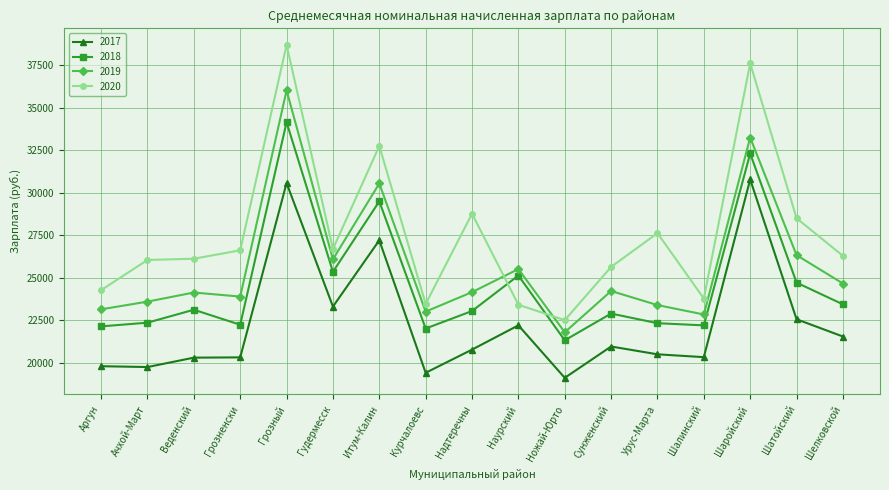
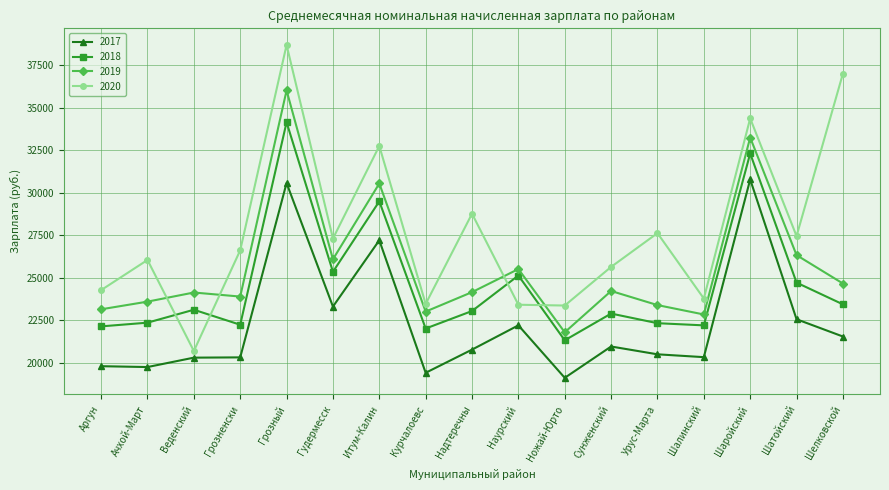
  {
    "2020": {
      "Аргун": 24300,
      "Ачхой-Март": 26000,
-     "Веденский": 26100,
+     "Веденский": 20700,
      "Грозненски": 26600,
      "Грозный": 38700,
-     "Гудермесск": 26700,
+     "Гудермесск": 27300,
      "Итум-Калин": 32800,
      "Курчалоевс": 23400,
      "Надтеречны": 28800,
      "Наурский": 23400,
-     "Ножай-Юрто": 22500,
+     "Ножай-Юрто": 23400,
      "Сунженский": 25600,
      "Урус-Марта": 27600,
      "Шалинский": 23800,
-     "Шаройский": 37600,
-     "Шатойский": 28500,
-     "Шелковской": 26300
+     "Шаройский": 34400,
+     "Шатойский": 27400,
+     "Шелковской": 37000
    }
  }
